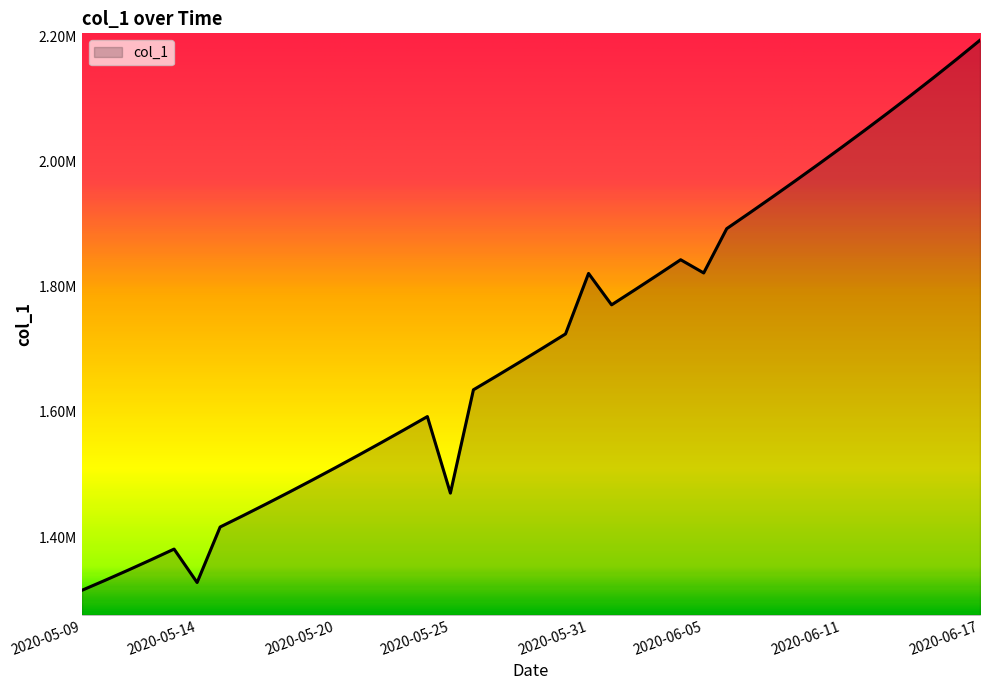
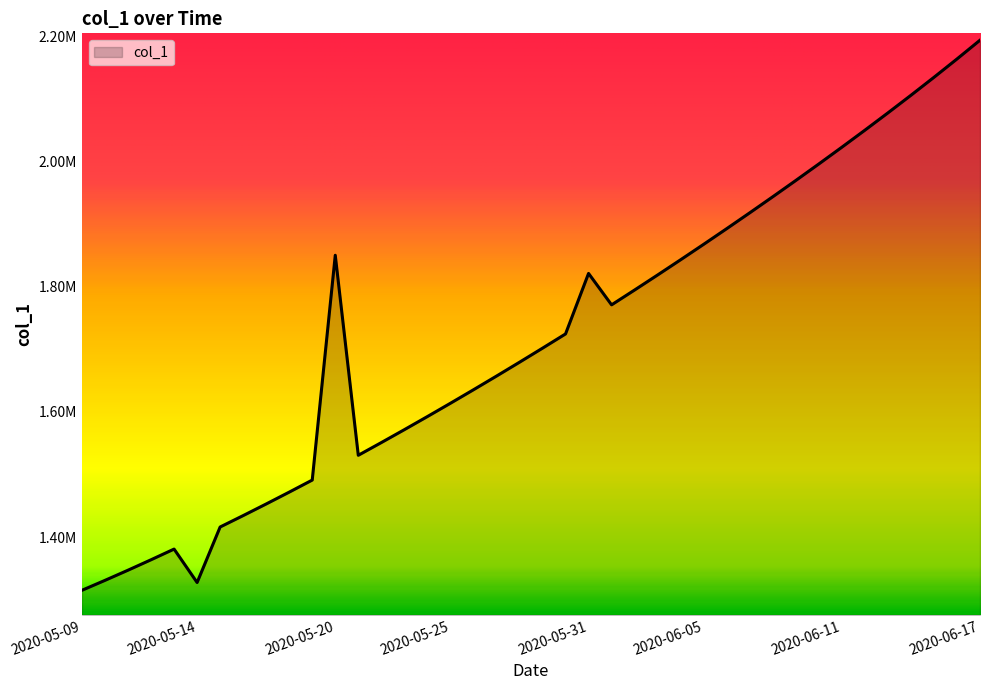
  {
    "2020-05-09": 1320000,
    "2020-05-14": 1330000,
-   "2020-05-20": 1510000,
-   "2020-05-25": 1470000,
+   "2020-05-20": 1850000,
+   "2020-05-25": 1610000,
    "2020-05-31": 1820000,
-   "2020-06-05": 1820000,
+   "2020-06-05": 1870000,
    "2020-06-11": 2020000,
    "2020-06-17": 2190000
  }
